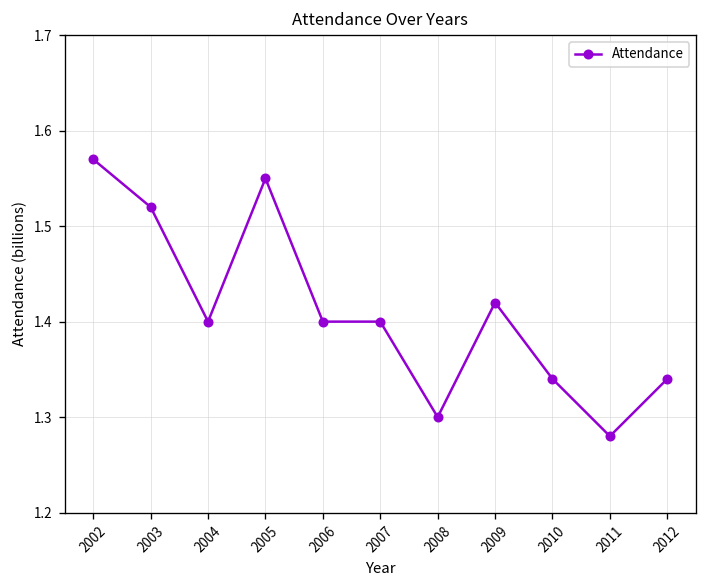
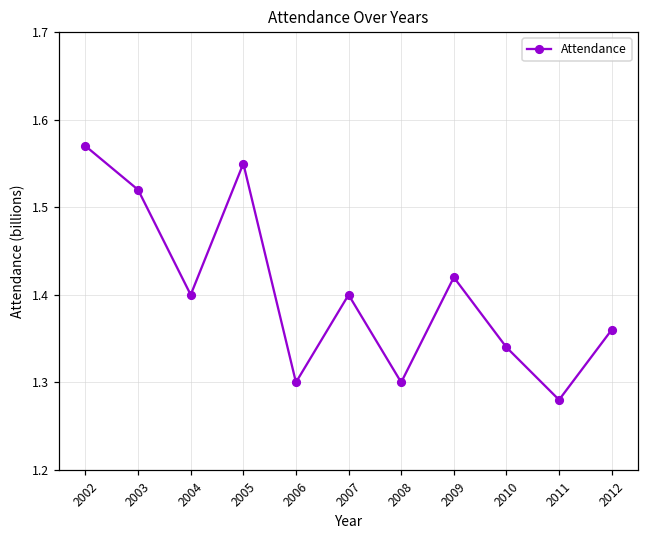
  {
    "2002": 1.57,
    "2003": 1.52,
    "2004": 1.40,
    "2005": 1.55,
-   "2006": 1.4,
+   "2006": 1.3,
    "2007": 1.40,
    "2008": 1.30,
    "2009": 1.42,
    "2010": 1.34,
    "2011": 1.28,
-   "2012": 1.34
+   "2012": 1.36
  }
